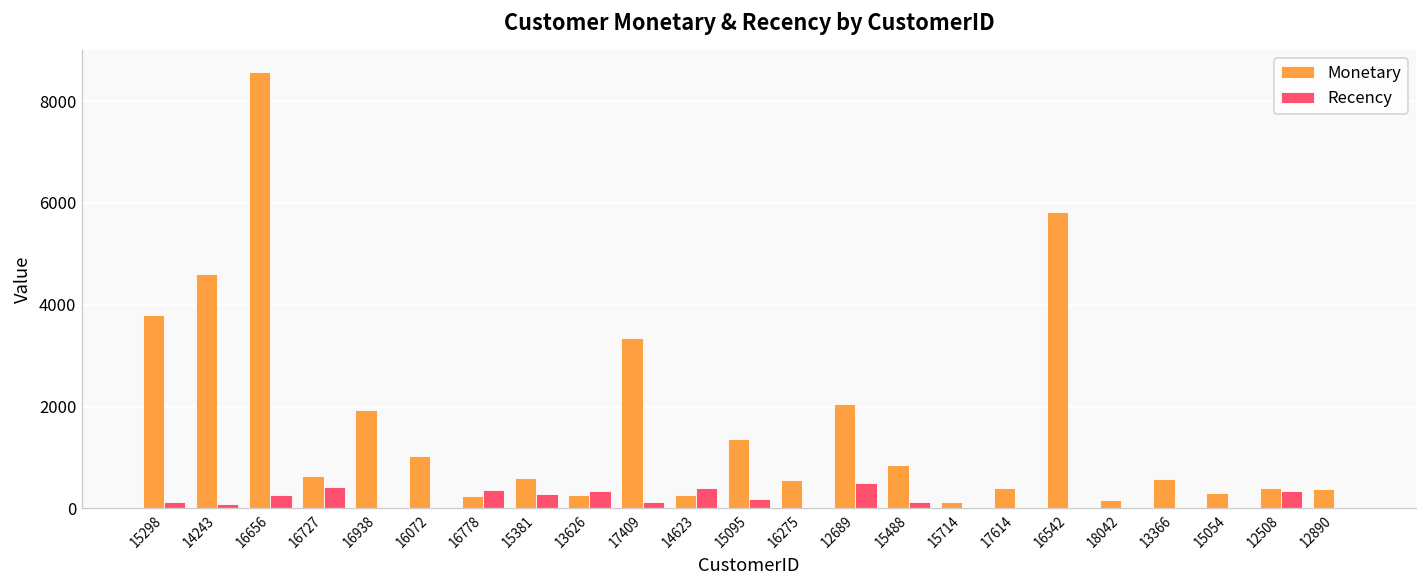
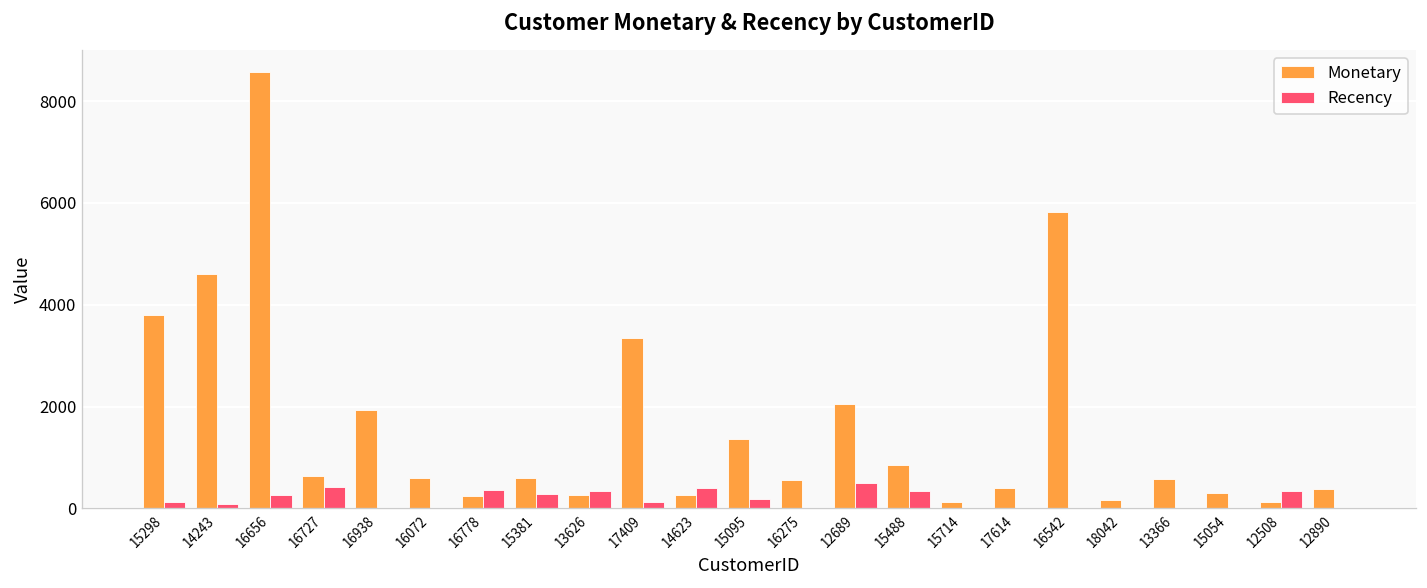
  {
    "Monetary": {
      "15298": 3800,
      "14243": 4600,
      "16656": 8600,
      "16727": 600,
      "16938": 1900,
-     "16072": 1000,
+     "16072": 600,
      "16778": 200,
      "15381": 600,
      "13626": 300,
      "17409": 3300,
      "14623": 300,
      "15095": 1400,
      "16275": 600,
      "12689": 2100,
      "15488": 900,
      "15714": 100,
      "17614": 400,
      "16542": 5800,
      "18042": 200,
      "13366": 600,
      "15054": 300,
-     "12508": 400,
+     "12508": 100,
      "12890": 400
    },
    "Recency": {
      "15298": 100,
      "14243": 100,
      "16656": 300,
      "16727": 400,
      "16072": 0,
      "16778": 400,
      "15381": 300,
      "13626": 300,
      "17409": 100,
      "14623": 400,
      "15095": 200,
      "16275": 0,
      "12689": 500,
-     "15488": 100,
+     "15488": 300,
      "15714": 0,
      "17614": 0,
      "16542": 0,
      "18042": 0,
      "13366": 0,
      "15054": 0,
      "12508": 300,
      "12890": 0
    }
  }
